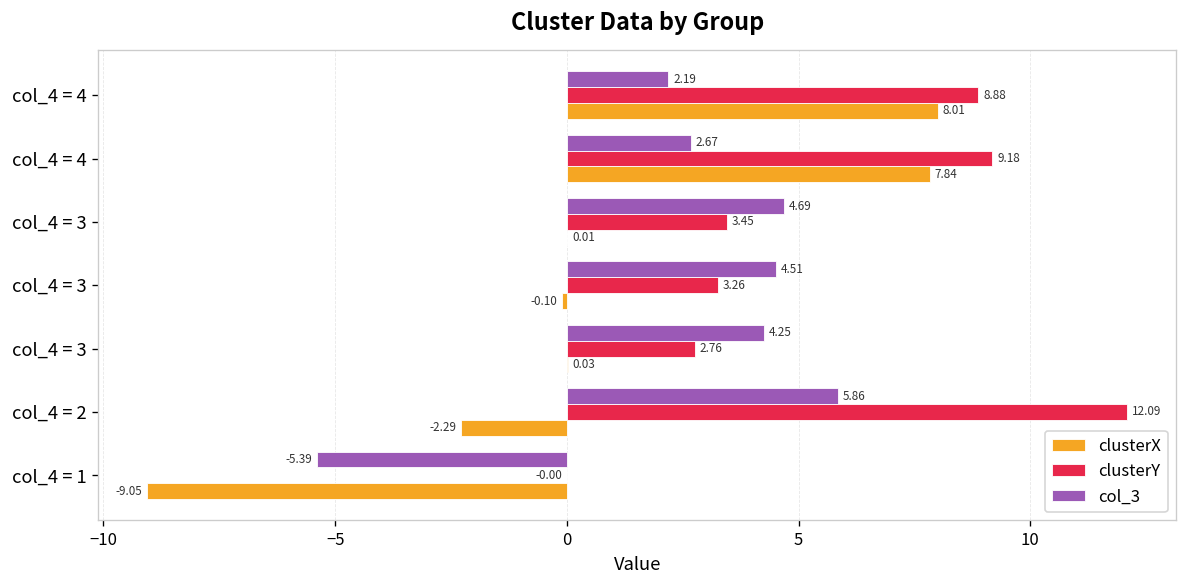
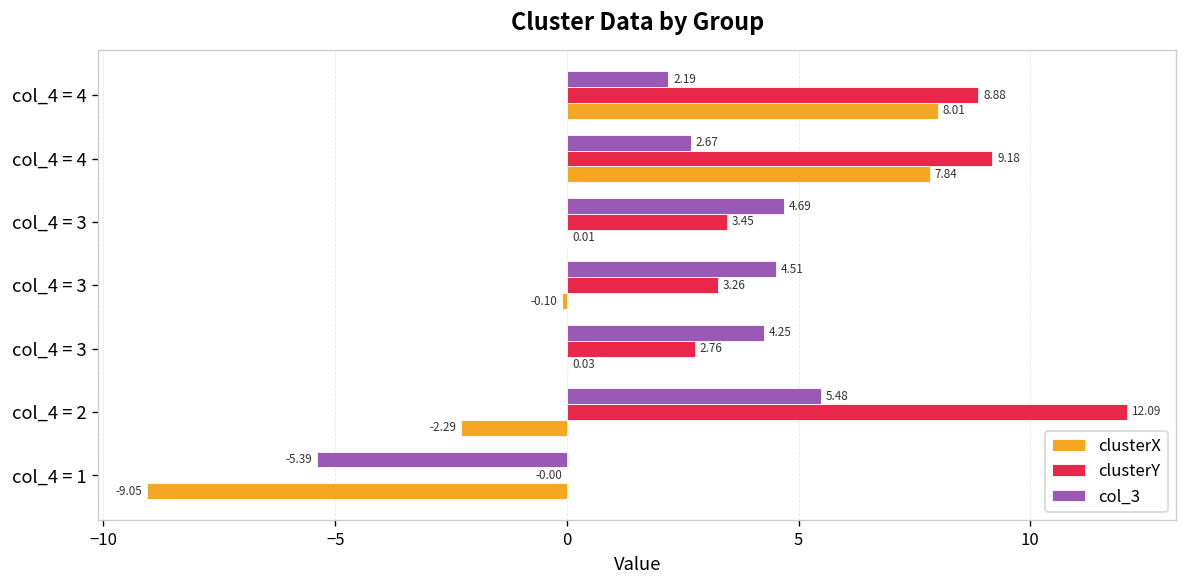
  {
    "clusterX": {
      "col_4 = 2": -2.29,
      "col_4 = 1": -9.05
    },
    "clusterY": {
      "col_4 = 2": 12.09,
      "col_4 = 1": -0.00
    },
    "col_3": {
-     "col_4 = 2": 5.86,
+     "col_4 = 2": 5.48,
      "col_4 = 1": -5.39
    }
  }
